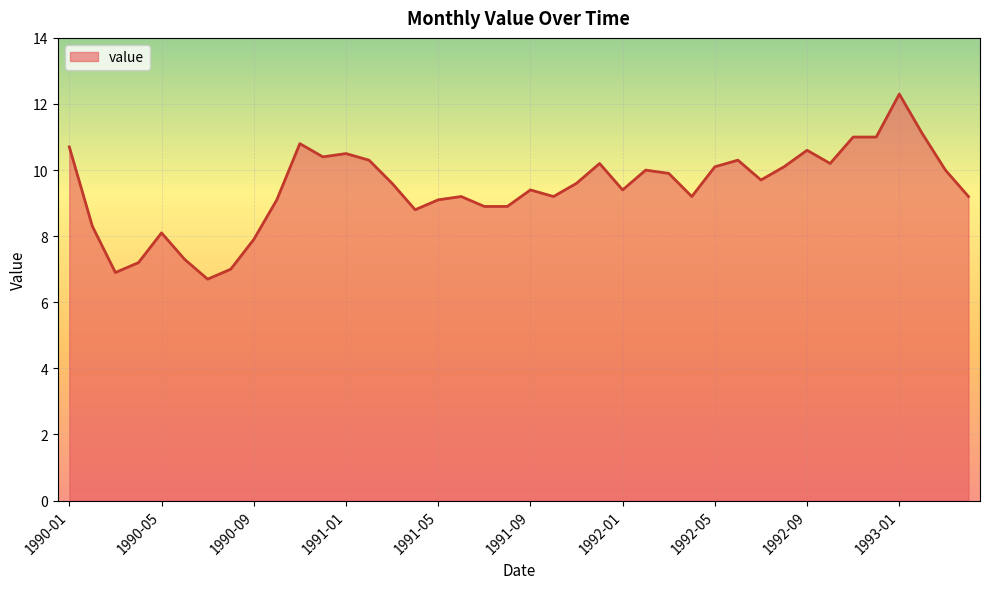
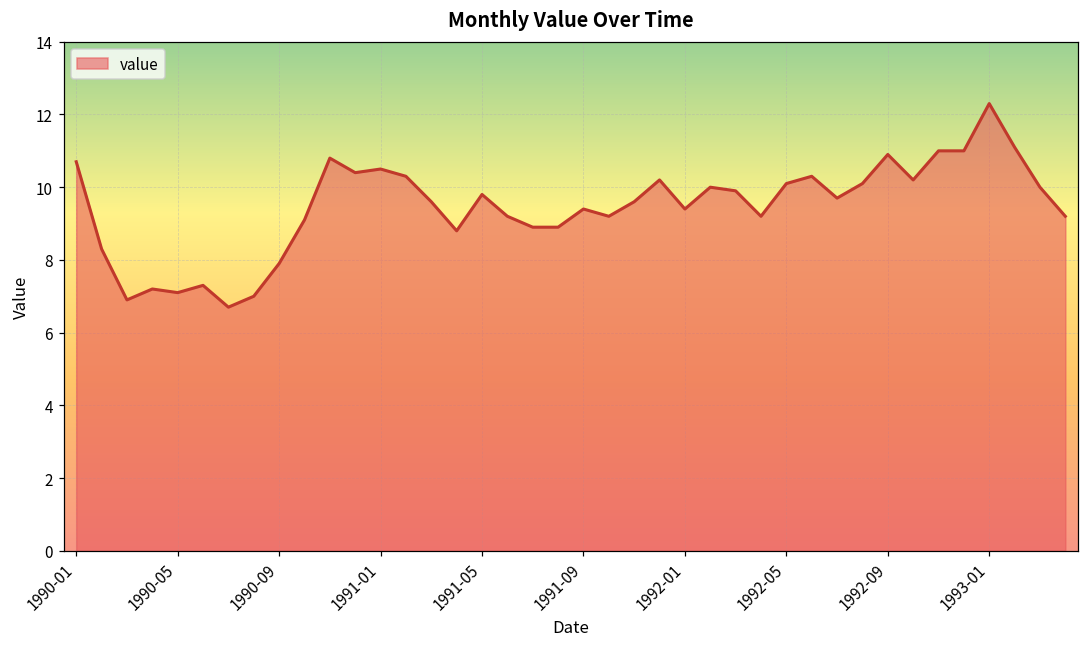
  {
    "1990-01": 10.7,
-   "1990-05": 8.1,
+   "1990-05": 7.1,
    "1990-09": 7.9,
    "1991-01": 10.5,
-   "1991-05": 9.1,
+   "1991-05": 9.8,
    "1991-09": 9.4,
    "1992-01": 9.4,
    "1992-05": 10.1,
-   "1992-09": 10.6,
+   "1992-09": 10.9,
    "1993-01": 12.3
  }
